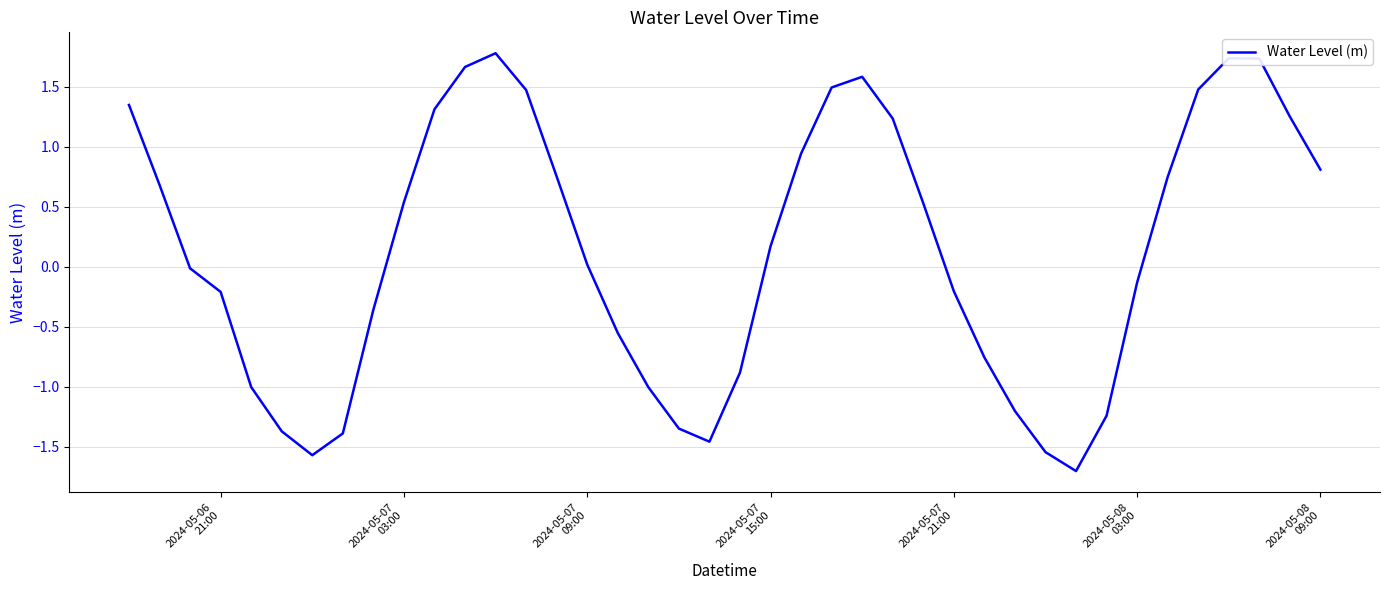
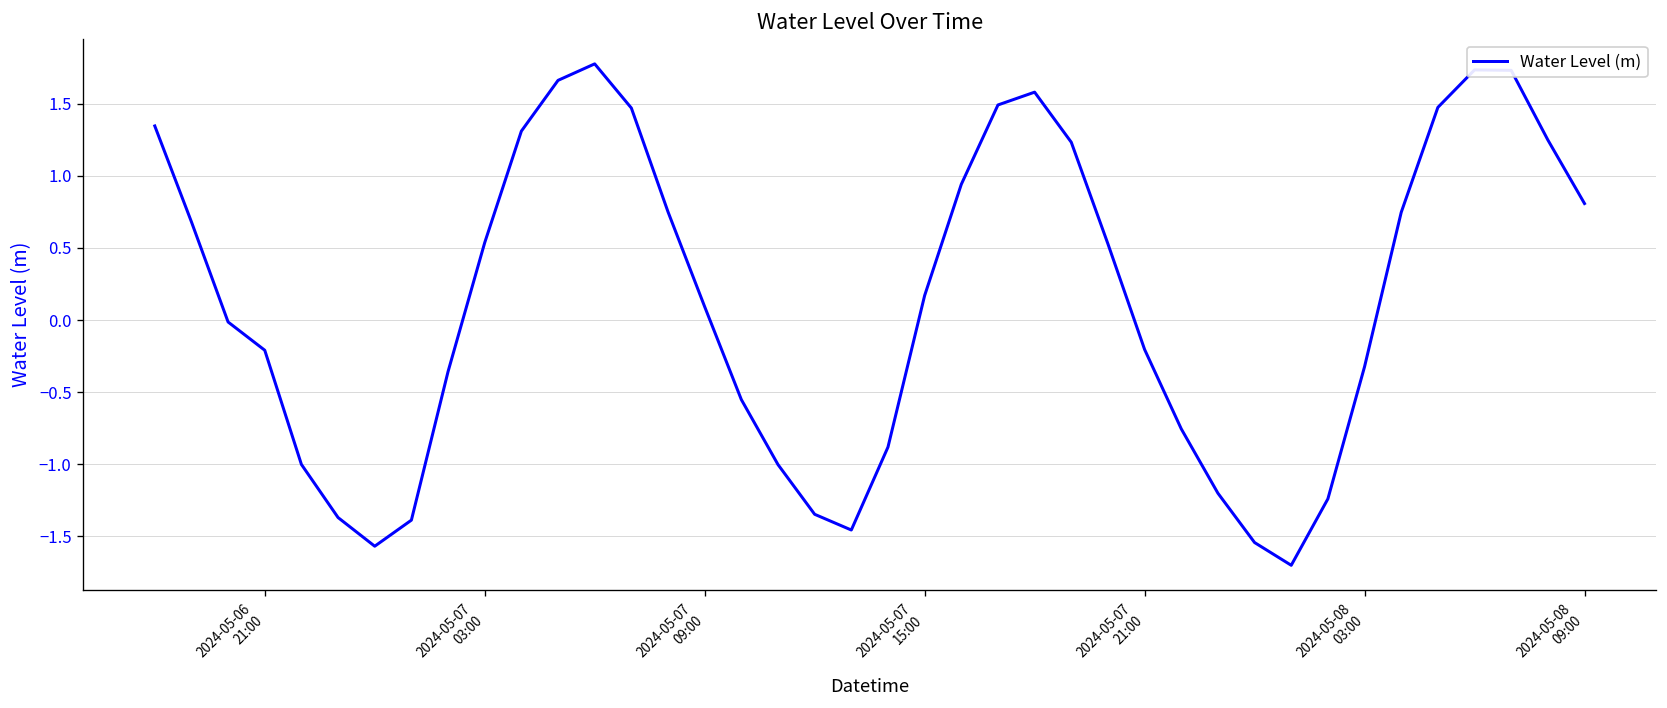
  {
    "2024-05-06 21:00": -0.21,
    "2024-05-07 03:00": 0.54,
-   "2024-05-07 09:00": 0.02,
+   "2024-05-07 09:00": 0.09,
    "2024-05-07 15:00": 0.17,
    "2024-05-07 21:00": -0.20,
-   "2024-05-08 03:00": -0.13,
+   "2024-05-08 03:00": -0.32,
    "2024-05-08 09:00": 0.81
  }
